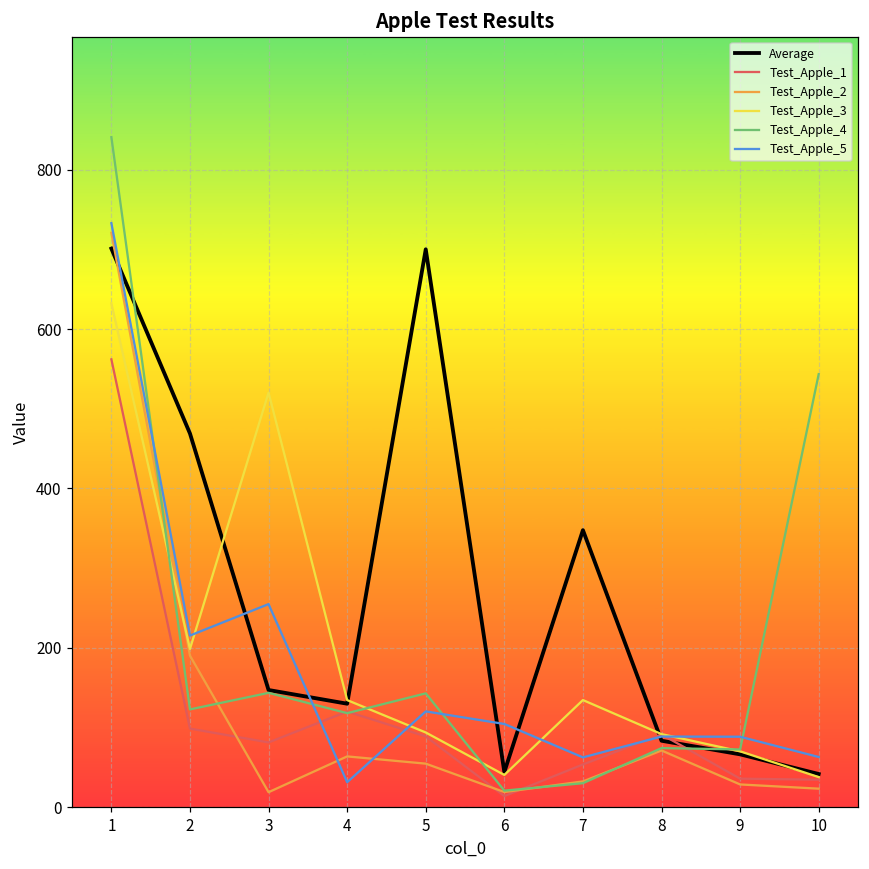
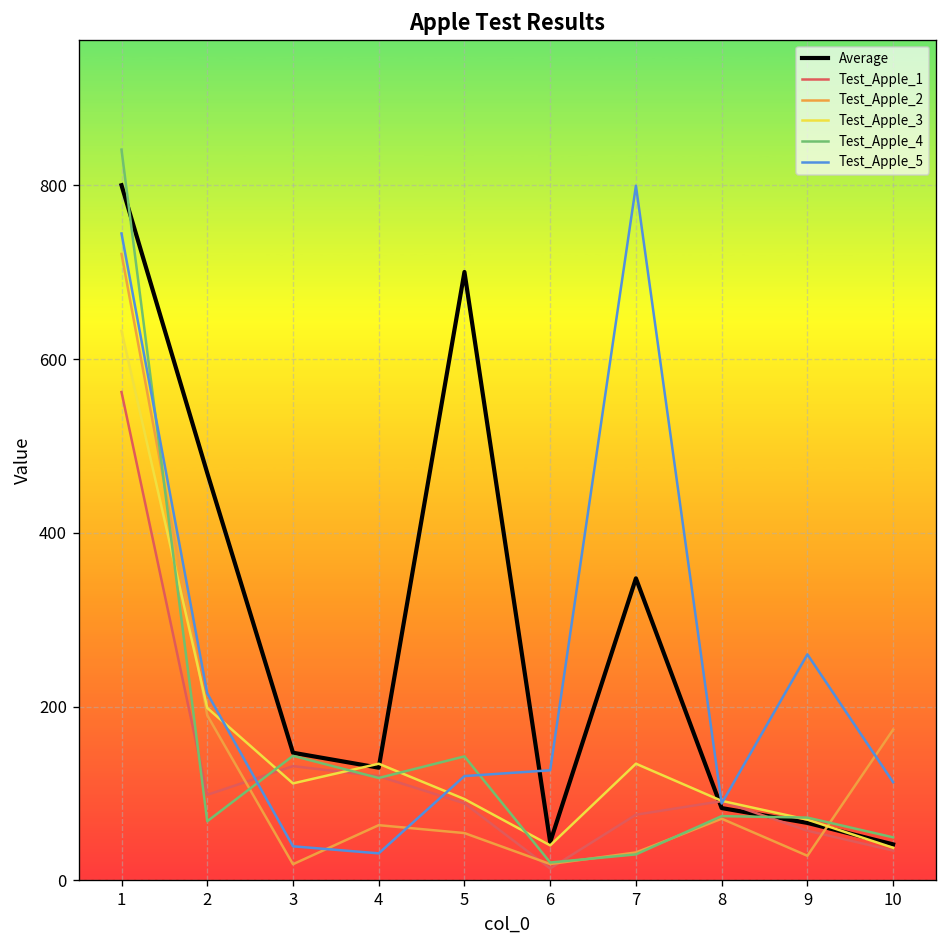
  {
    "Average": {
-     "1": 700,
+     "1": 800,
      "2": 470,
      "3": 150,
      "4": 130,
      "5": 700,
      "6": 40,
      "7": 350,
      "8": 80,
      "9": 70,
      "10": 40
    },
    "Test_Apple_1": {
      "1": 560,
      "2": 100,
-     "3": 80,
+     "3": 130,
      "5": 90,
      "6": 10,
-     "7": 50,
-     "9": 40
+     "7": 80,
+     "9": 60
    },
    "Test_Apple_2": {
      "1": 720,
      "2": 190,
      "3": 20,
      "4": 60,
      "5": 50,
      "9": 30,
-     "10": 20
+     "10": 170
    },
    "Test_Apple_3": {
      "1": 630,
      "2": 200,
-     "3": 520,
+     "3": 110,
      "4": 130,
      "5": 90,
      "6": 40,
      "7": 130
    },
    "Test_Apple_4": {
      "1": 840,
-     "2": 120,
+     "2": 70,
      "3": 140,
      "5": 140,
-     "10": 540
+     "10": 50
    },
    "Test_Apple_5": {
-     "1": 730,
+     "1": 740,
      "2": 220,
-     "3": 250,
+     "3": 40,
      "4": 30,
      "5": 120,
-     "6": 100,
-     "7": 60,
-     "9": 90,
-     "10": 60
+     "6": 130,
+     "7": 800,
+     "9": 260,
+     "10": 110
    }
  }
